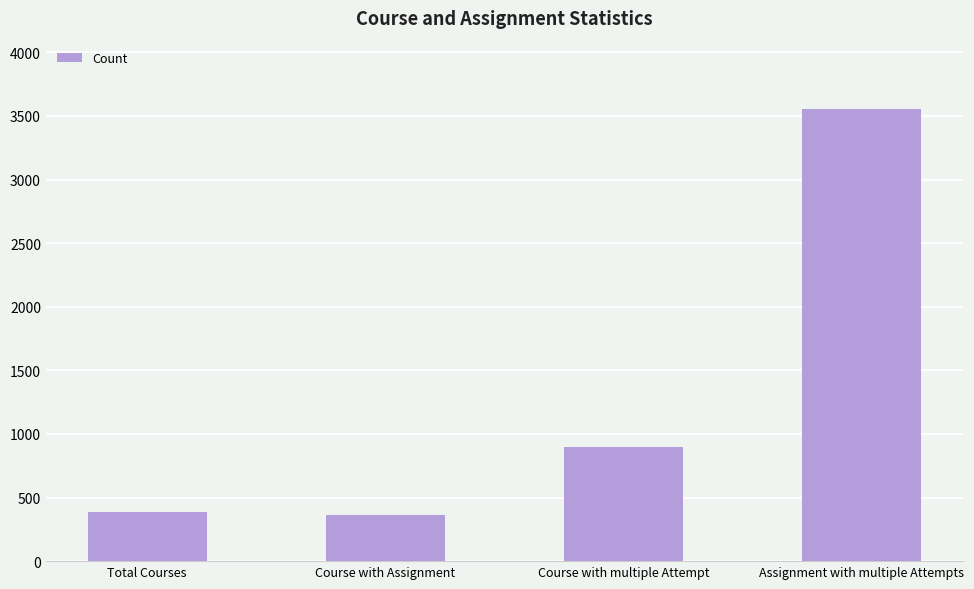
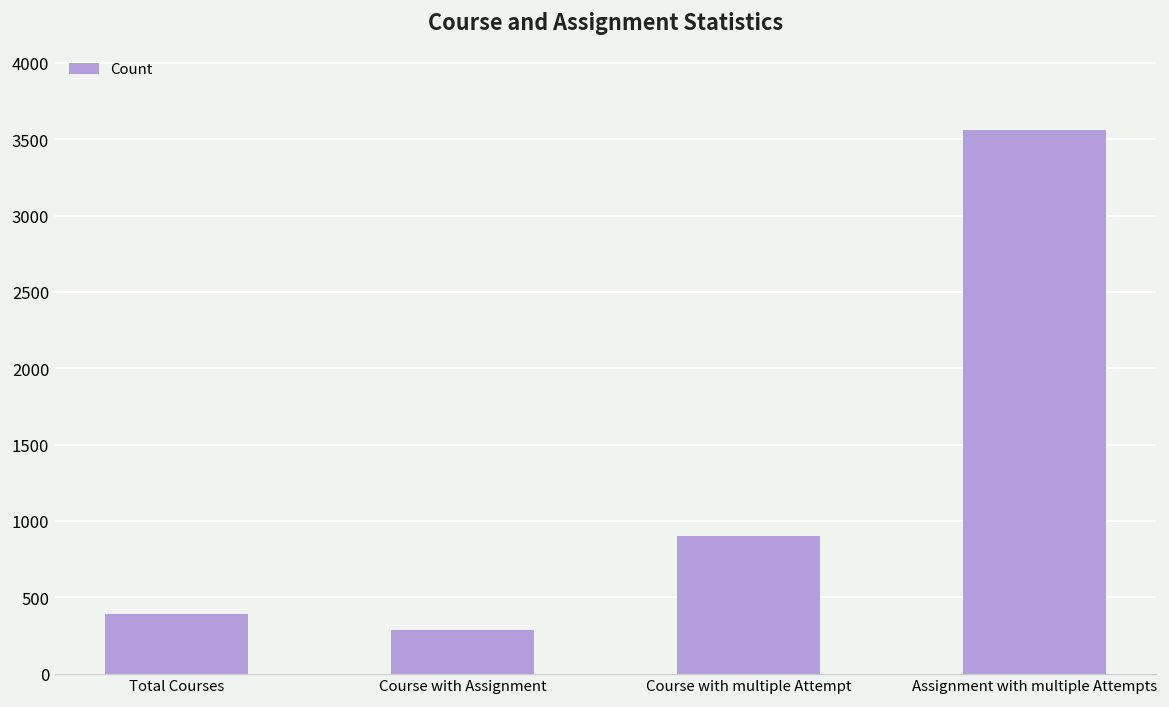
  {
    "Total Courses": 390,
-   "Course with Assignment": 360,
+   "Course with Assignment": 290,
    "Course with multiple Attempt": 900,
    "Assignment with multiple Attempts": 3560
  }
